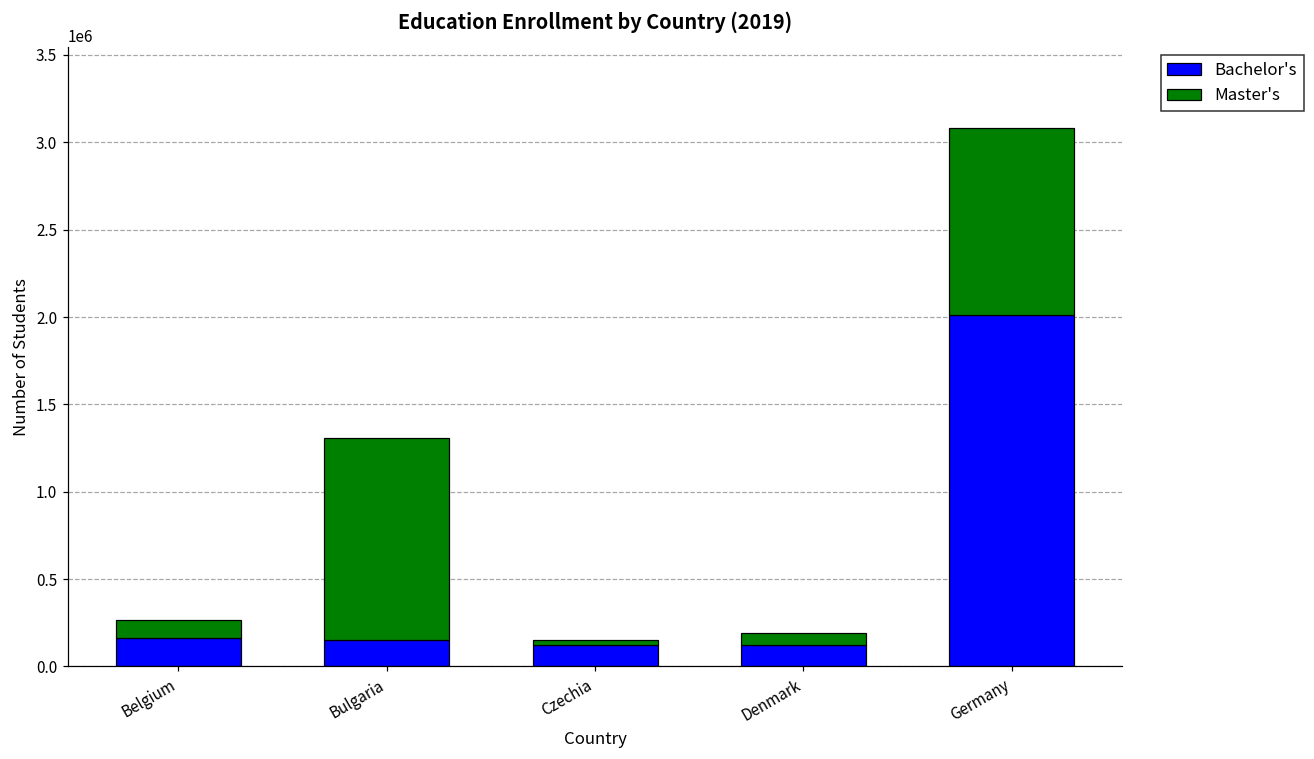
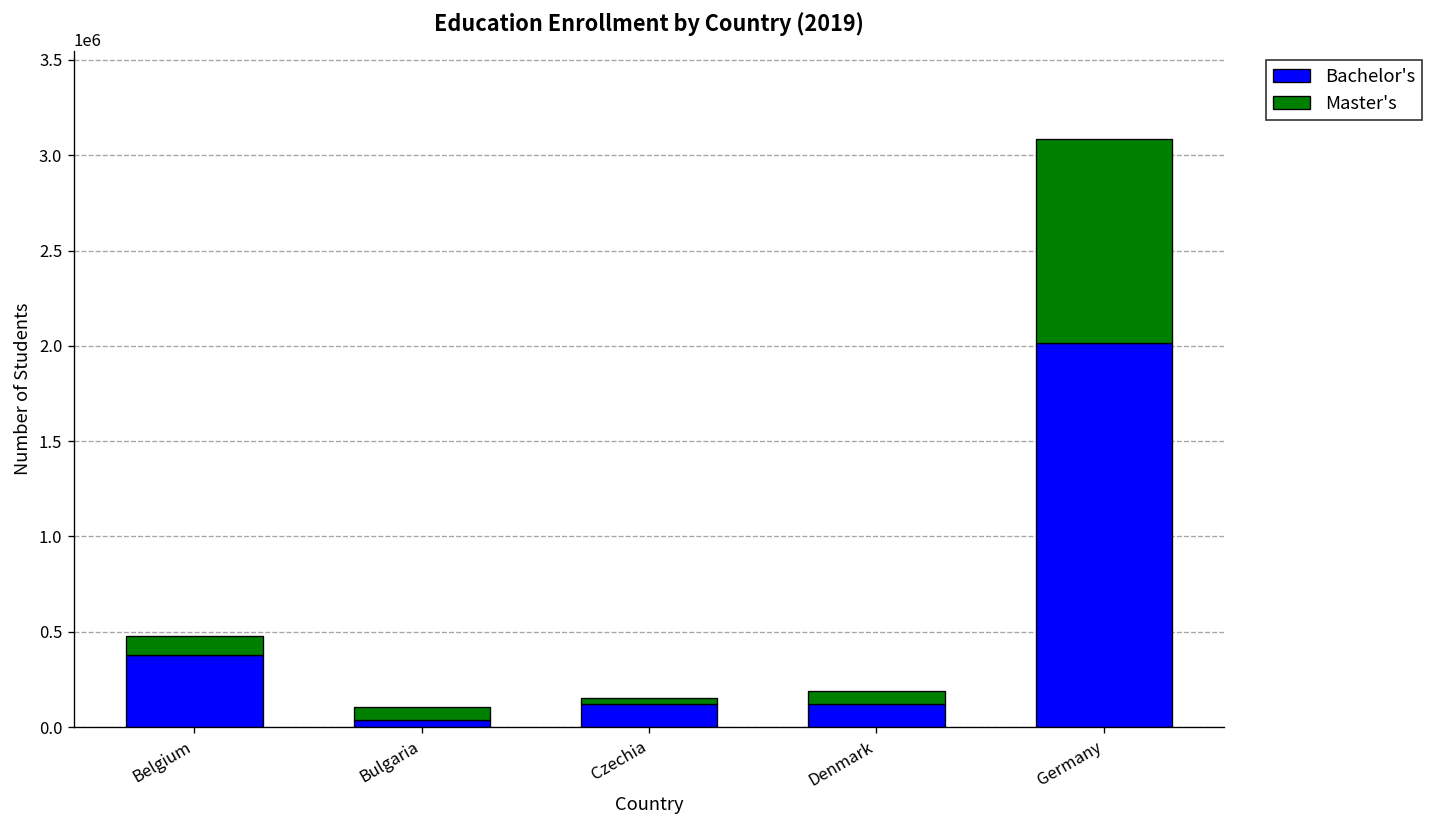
  {
    "Bachelor's": {
-     "Belgium": 160000,
-     "Bulgaria": 150000,
+     "Belgium": 380000,
+     "Bulgaria": 30000,
      "Czechia": 120000,
      "Denmark": 120000,
      "Germany": 2010000
    },
    "Master's": {
      "Belgium": 100000,
-     "Bulgaria": 1160000,
+     "Bulgaria": 70000,
      "Czechia": 30000,
      "Denmark": 70000,
      "Germany": 1070000
    }
  }
